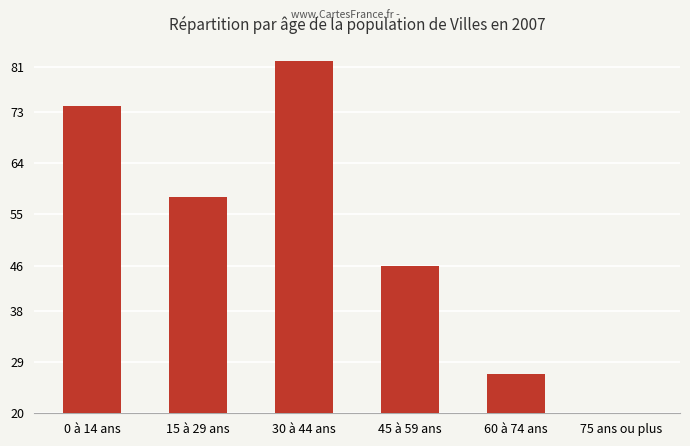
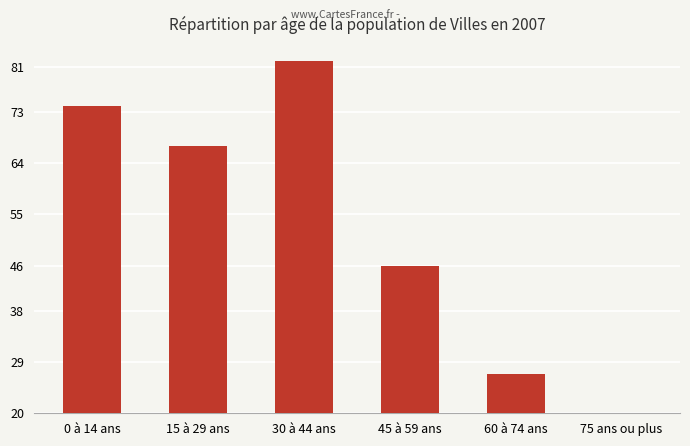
  {
    "0 à 14 ans": 74,
-   "15 à 29 ans": 58,
+   "15 à 29 ans": 67,
    "30 à 44 ans": 82,
    "45 à 59 ans": 46,
    "60 à 74 ans": 27
  }
